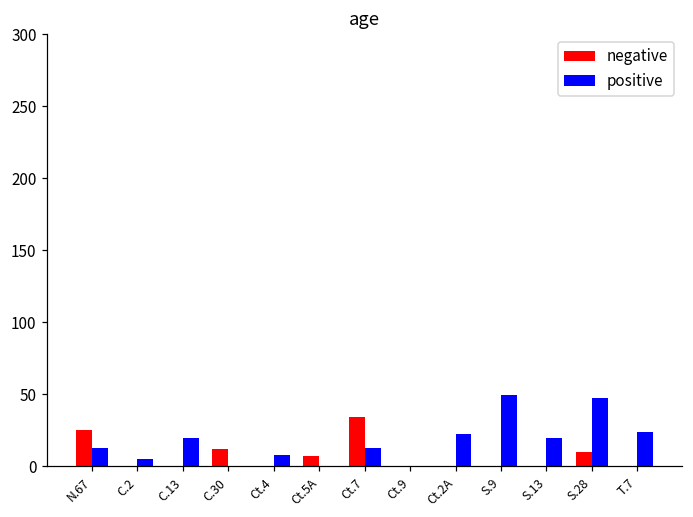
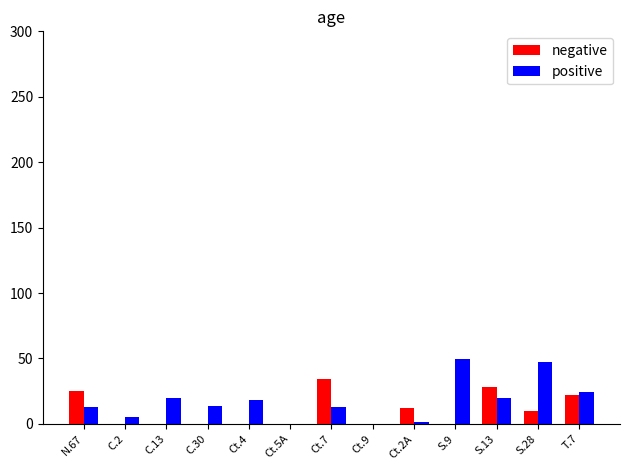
  {
    "negative": {
      "N.67": 25,
      "C.2": 0,
      "C.13": 0,
-     "C.30": 12,
+     "C.30": 0,
      "Ct.4": 0,
-     "Ct.5A": 7,
+     "Ct.5A": 0,
      "Ct.7": 34,
      "Ct.9": 0,
-     "Ct.2A": 0,
+     "Ct.2A": 12,
      "S.9": 0,
-     "S.13": 0,
+     "S.13": 28,
      "S.28": 10,
-     "T.7": 0
+     "T.7": 22
    },
    "positive": {
      "N.67": 13,
      "C.2": 5,
      "C.13": 20,
-     "C.30": 0,
-     "Ct.4": 8,
+     "C.30": 14,
+     "Ct.4": 18,
      "Ct.5A": 0,
      "Ct.7": 13,
      "Ct.9": 0,
-     "Ct.2A": 22,
+     "Ct.2A": 1,
      "S.9": 50,
      "S.13": 20,
      "S.28": 47,
      "T.7": 24
    }
  }
